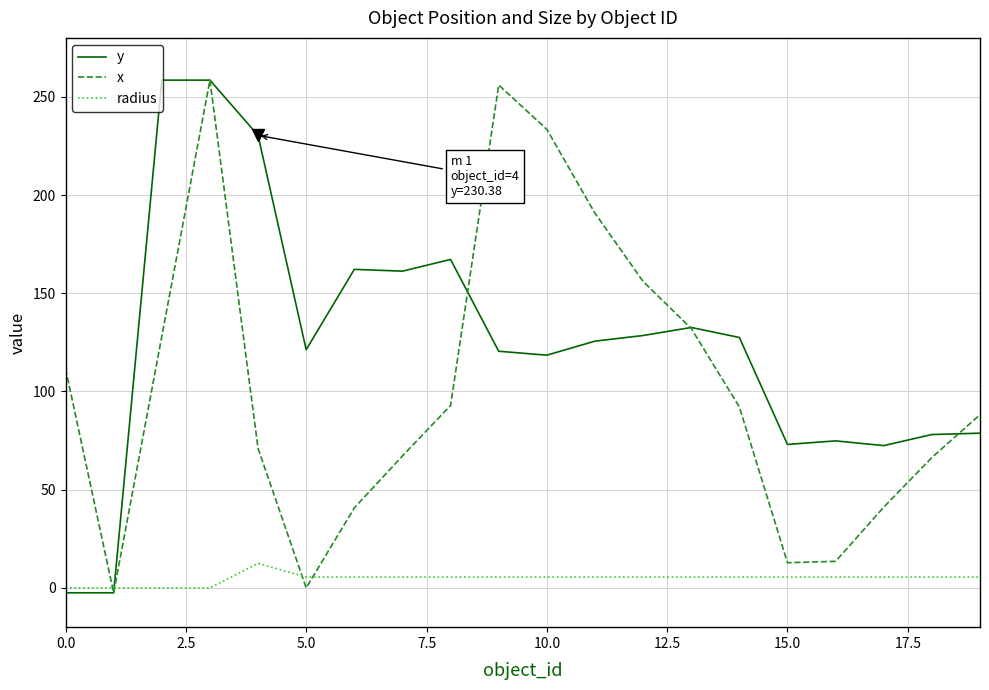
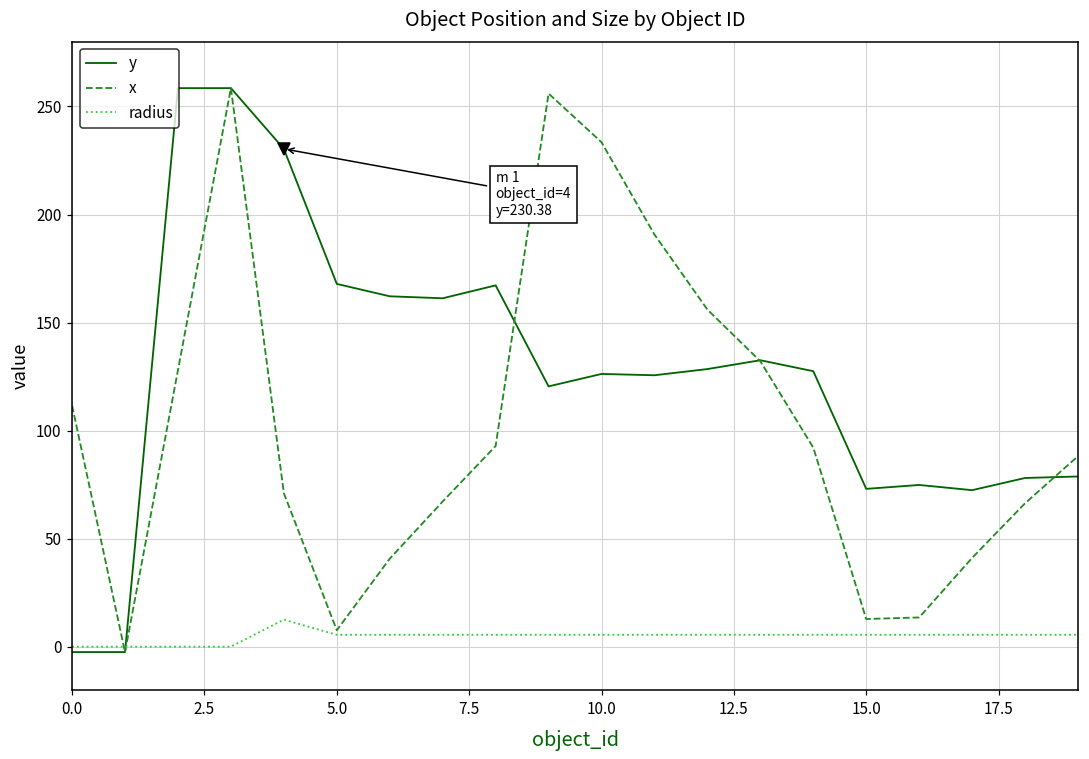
  {
    "y": {
      "0.0": -3,
-     "5.0": 121,
-     "10.0": 118,
+     "5.0": 168,
+     "10.0": 126,
      "15.0": 73
    },
    "x": {
      "0.0": 112,
-     "5.0": 0,
+     "5.0": 8,
      "10.0": 233,
      "15.0": 13
    },
    "radius": {
      "0.0": 0,
      "5.0": 6,
      "10.0": 6,
      "15.0": 6
    }
  }
